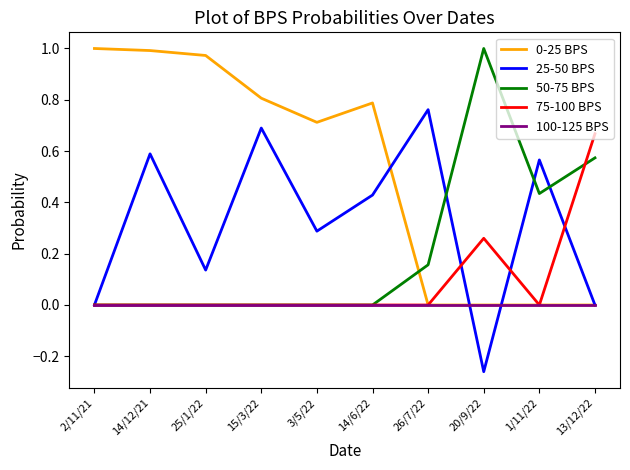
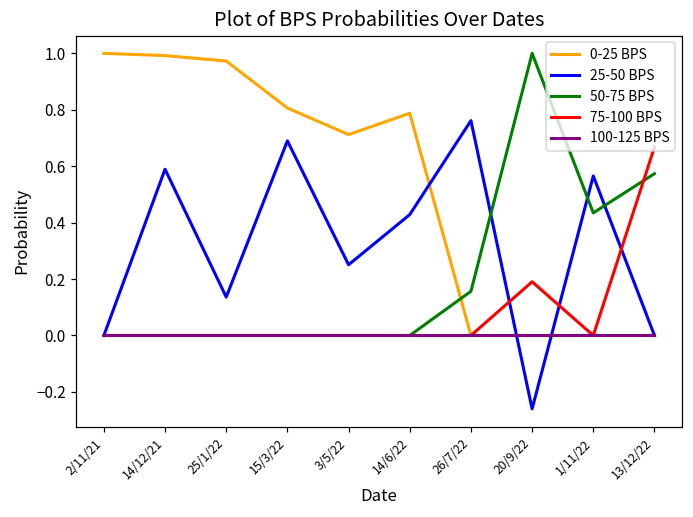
  {
    "0-25 BPS": {
      "2/11/21": 1.00,
      "14/12/21": 0.99,
      "25/1/22": 0.97,
      "15/3/22": 0.81,
      "3/5/22": 0.71,
      "14/6/22": 0.79
    },
    "25-50 BPS": {
      "14/12/21": 0.59,
      "25/1/22": 0.14,
      "15/3/22": 0.69,
-     "3/5/22": 0.29,
+     "3/5/22": 0.25,
      "14/6/22": 0.43,
      "26/7/22": 0.76,
      "20/9/22": -0.26,
      "1/11/22": 0.57
    },
    "50-75 BPS": {
      "26/7/22": 0.16,
      "20/9/22": 1.00,
      "1/11/22": 0.43,
      "13/12/22": 0.57
    },
    "75-100 BPS": {
-     "20/9/22": 0.26
+     "20/9/22": 0.19
    }
  }
